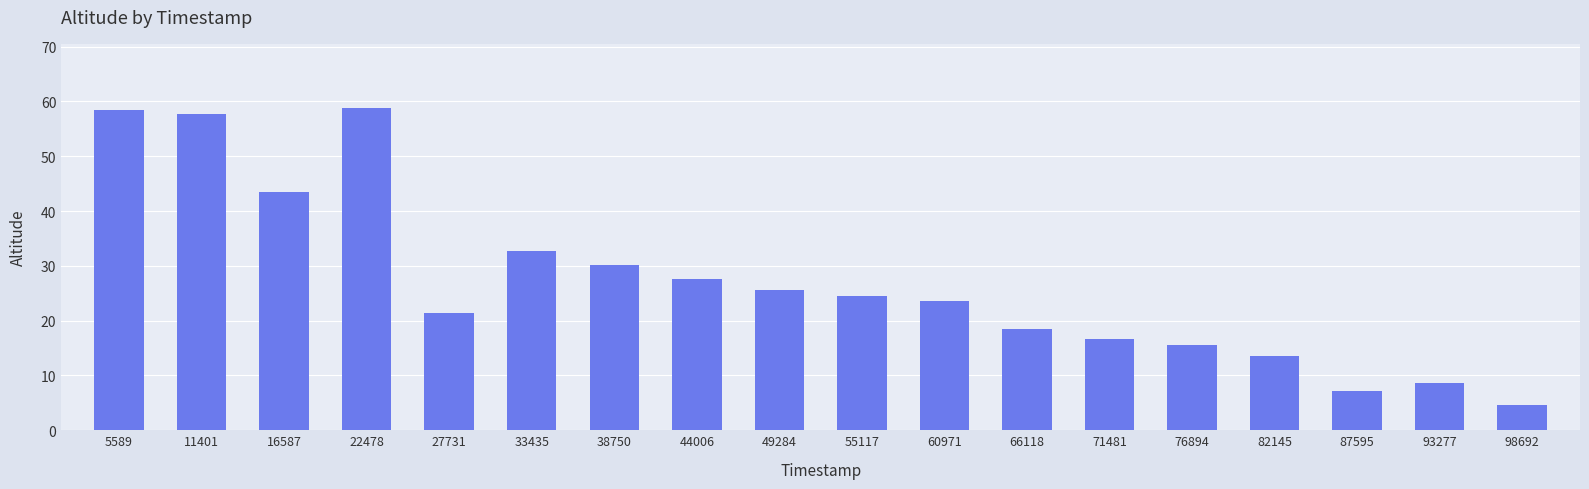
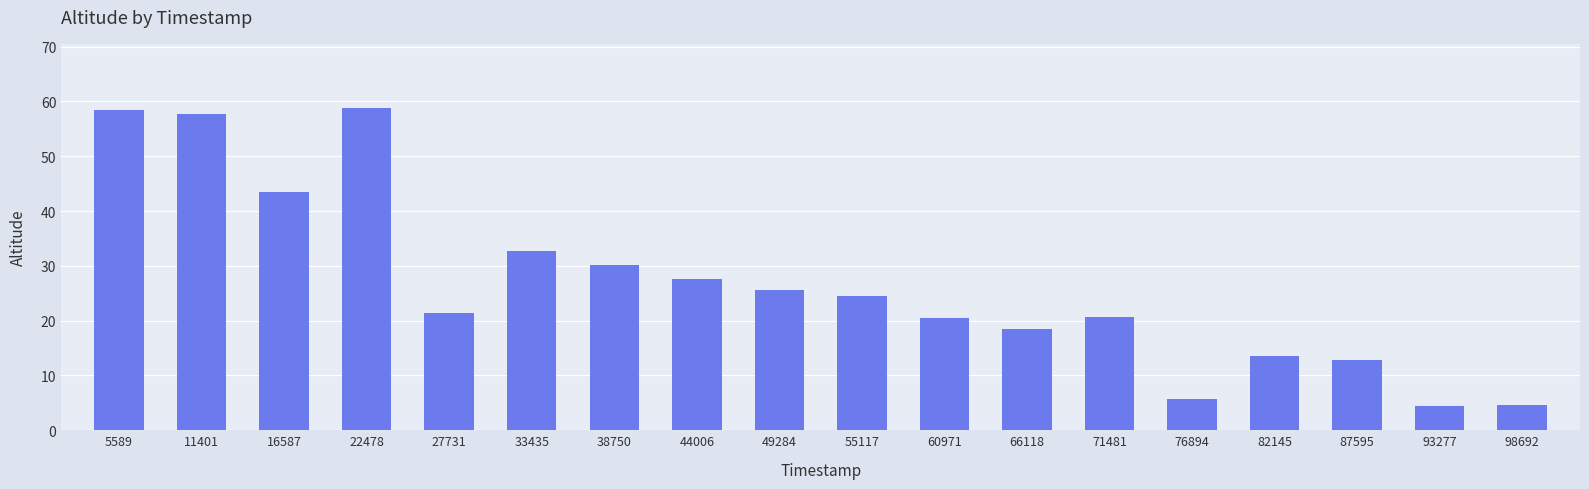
  {
    "5589": 58,
    "11401": 58,
    "16587": 43,
    "22478": 59,
    "27731": 21,
    "33435": 33,
    "38750": 30,
    "44006": 28,
    "49284": 26,
    "55117": 25,
-   "60971": 24,
+   "60971": 21,
    "66118": 18,
-   "71481": 17,
-   "76894": 16,
+   "71481": 21,
+   "76894": 6,
    "82145": 14,
-   "87595": 7,
-   "93277": 9,
+   "87595": 13,
+   "93277": 4,
    "98692": 5
  }
